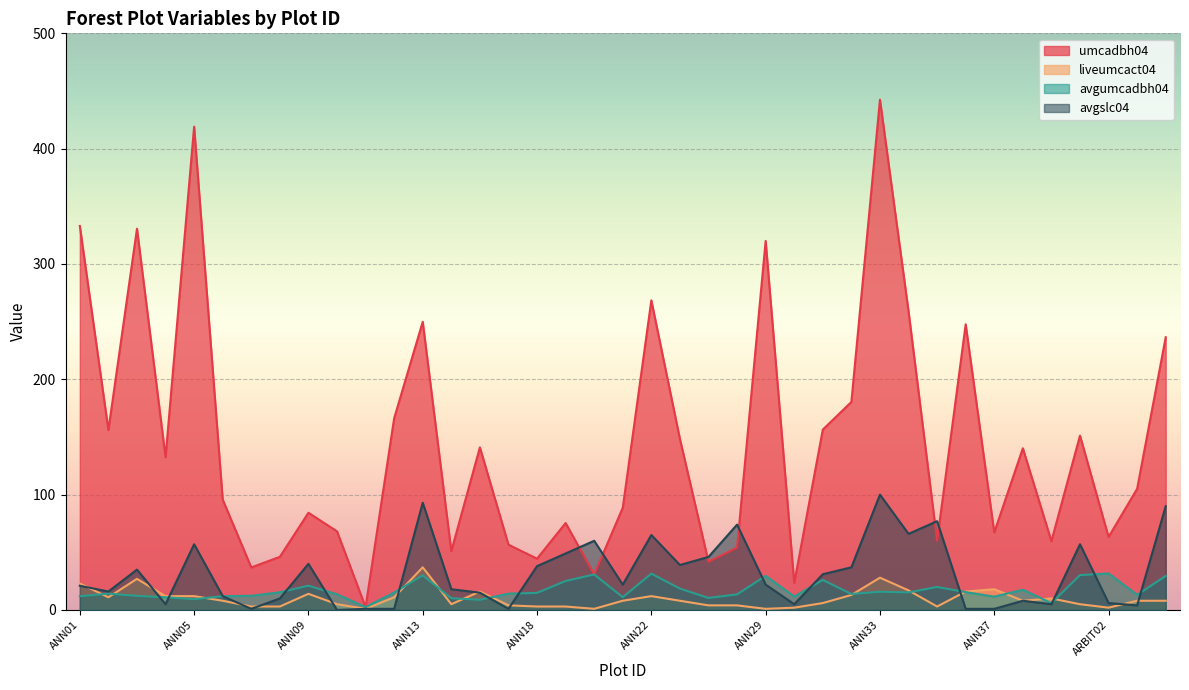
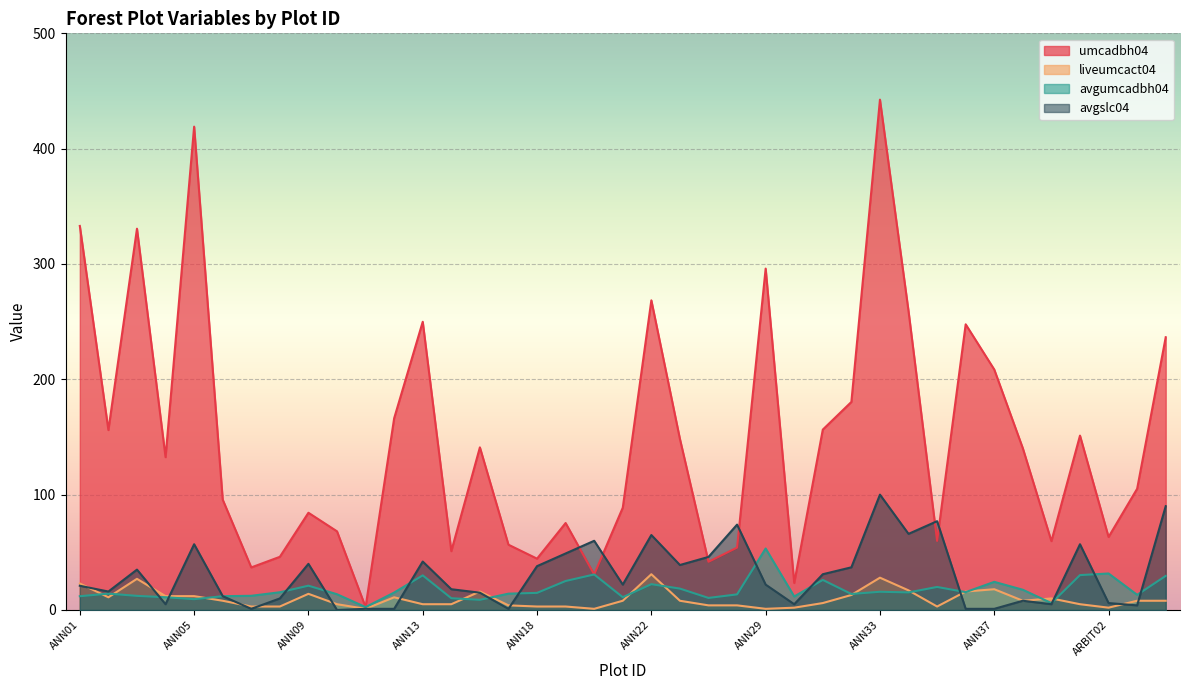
  {
    "umcadbh04": {
      "ANN01": 333,
      "ANN05": 419,
      "ANN09": 84,
      "ANN13": 250,
      "ANN18": 45,
      "ANN22": 269,
-     "ANN29": 320,
+     "ANN29": 296,
      "ANN33": 443,
-     "ANN37": 67,
+     "ANN37": 209,
      "ARBIT02": 63
    },
    "liveumcact04": {
      "ANN05": 12,
      "ANN09": 14,
-     "ANN13": 37,
+     "ANN13": 5,
      "ANN18": 3,
-     "ANN22": 12,
+     "ANN22": 31,
      "ANN29": 1,
      "ANN33": 28,
      "ANN37": 18,
      "ARBIT02": 2
    },
    "avgumcadbh04": {
      "ANN01": 12,
      "ANN05": 9,
      "ANN09": 21,
      "ANN13": 30,
      "ANN18": 15,
-     "ANN22": 31,
-     "ANN29": 30,
+     "ANN22": 22,
+     "ANN29": 53,
      "ANN33": 16,
-     "ANN37": 12,
+     "ANN37": 24,
      "ARBIT02": 32
    },
    "avgslc04": {
      "ANN05": 57,
      "ANN09": 40,
-     "ANN13": 93,
+     "ANN13": 42,
      "ANN18": 38,
      "ANN22": 65,
      "ANN29": 22,
      "ANN33": 100,
      "ANN37": 1,
      "ARBIT02": 6
    }
  }
